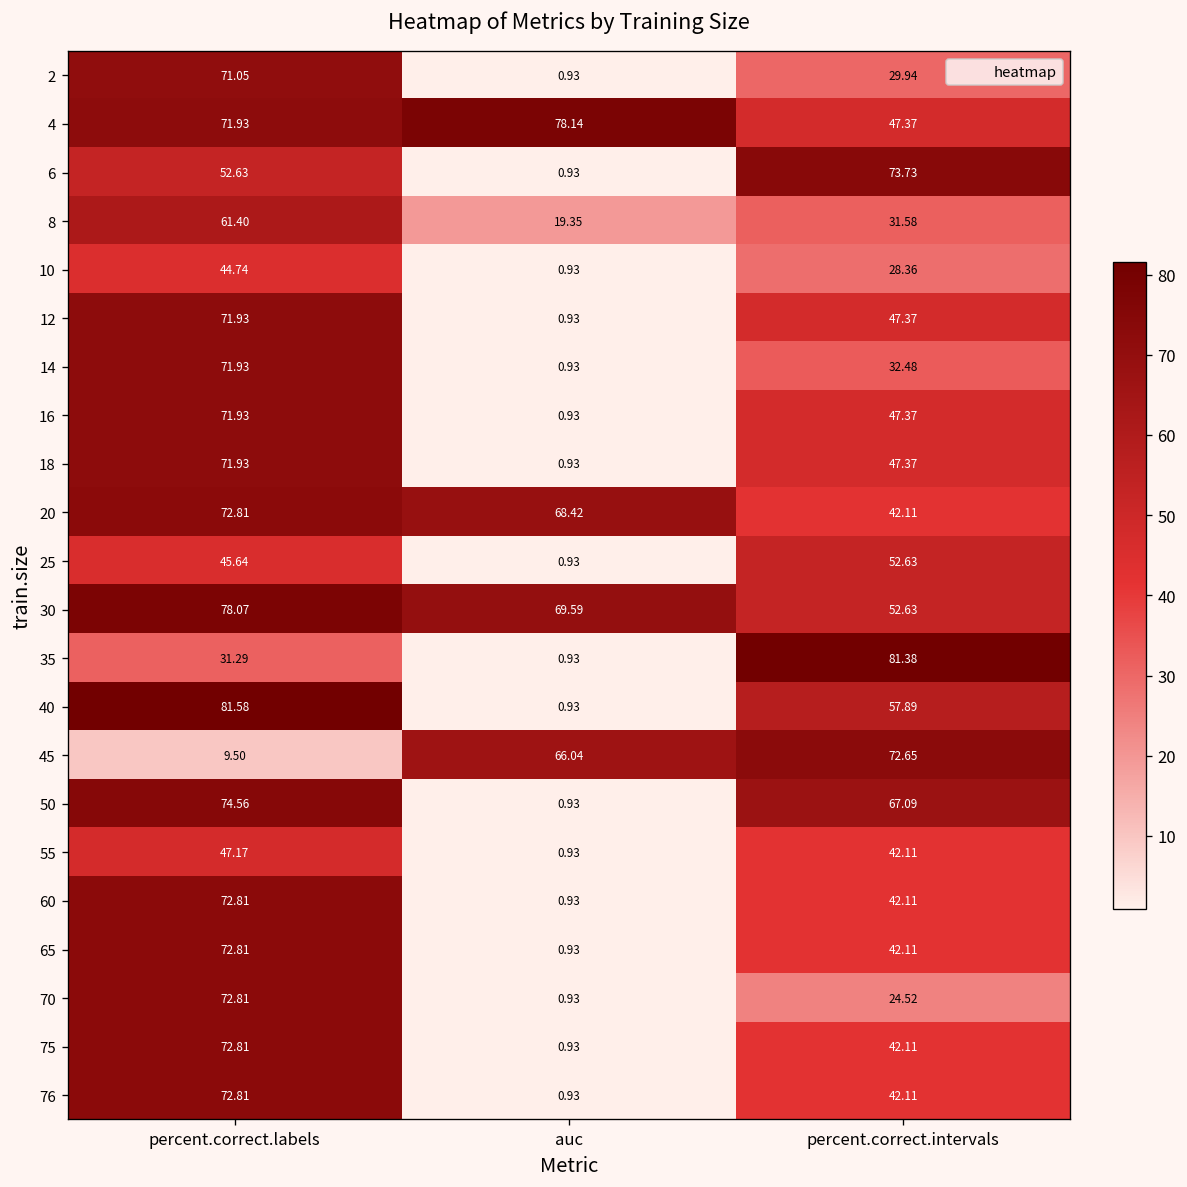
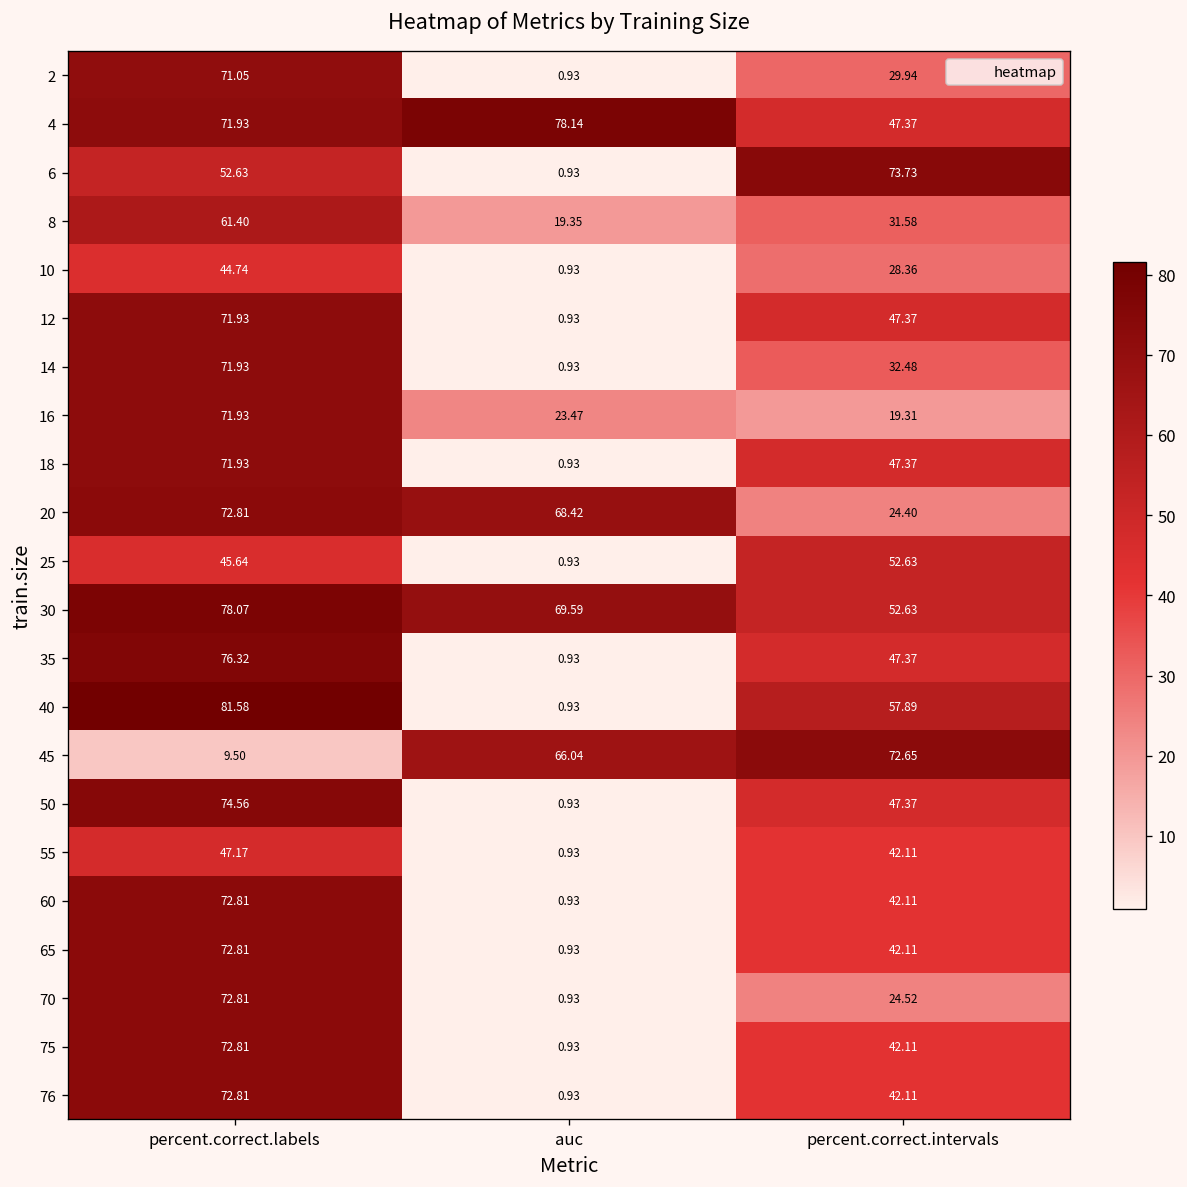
  {
    "2": {
      "percent.correct.labels": 71.05,
      "auc": 0.93,
      "percent.correct.intervals": 29.94
    },
    "4": {
      "percent.correct.labels": 71.93,
      "auc": 78.14,
      "percent.correct.intervals": 47.37
    },
    "6": {
      "percent.correct.labels": 52.63,
      "auc": 0.93,
      "percent.correct.intervals": 73.73
    },
    "8": {
      "percent.correct.labels": 61.40,
      "auc": 19.35,
      "percent.correct.intervals": 31.58
    },
    "10": {
      "percent.correct.labels": 44.74,
      "auc": 0.93,
      "percent.correct.intervals": 28.36
    },
    "12": {
      "percent.correct.labels": 71.93,
      "auc": 0.93,
      "percent.correct.intervals": 47.37
    },
    "14": {
      "percent.correct.labels": 71.93,
      "auc": 0.93,
      "percent.correct.intervals": 32.48
    },
    "16": {
      "percent.correct.labels": 71.93,
-     "auc": 0.93,
-     "percent.correct.intervals": 47.37
+     "auc": 23.47,
+     "percent.correct.intervals": 19.31
    },
    "18": {
      "percent.correct.labels": 71.93,
      "auc": 0.93,
      "percent.correct.intervals": 47.37
    },
    "20": {
      "percent.correct.labels": 72.81,
      "auc": 68.42,
-     "percent.correct.intervals": 42.11
+     "percent.correct.intervals": 24.40
    },
    "25": {
      "percent.correct.labels": 45.64,
      "auc": 0.93,
      "percent.correct.intervals": 52.63
    },
    "30": {
      "percent.correct.labels": 78.07,
      "auc": 69.59,
      "percent.correct.intervals": 52.63
    },
    "35": {
-     "percent.correct.labels": 31.29,
+     "percent.correct.labels": 76.32,
      "auc": 0.93,
-     "percent.correct.intervals": 81.38
+     "percent.correct.intervals": 47.37
    },
    "40": {
      "percent.correct.labels": 81.58,
      "auc": 0.93,
      "percent.correct.intervals": 57.89
    },
    "45": {
      "percent.correct.labels": 9.50,
      "auc": 66.04,
      "percent.correct.intervals": 72.65
    },
    "50": {
      "percent.correct.labels": 74.56,
      "auc": 0.93,
-     "percent.correct.intervals": 67.09
+     "percent.correct.intervals": 47.37
    },
    "55": {
      "percent.correct.labels": 47.17,
      "auc": 0.93,
      "percent.correct.intervals": 42.11
    },
    "60": {
      "percent.correct.labels": 72.81,
      "auc": 0.93,
      "percent.correct.intervals": 42.11
    },
    "65": {
      "percent.correct.labels": 72.81,
      "auc": 0.93,
      "percent.correct.intervals": 42.11
    },
    "70": {
      "percent.correct.labels": 72.81,
      "auc": 0.93,
      "percent.correct.intervals": 24.52
    },
    "75": {
      "percent.correct.labels": 72.81,
      "auc": 0.93,
      "percent.correct.intervals": 42.11
    },
    "76": {
      "percent.correct.labels": 72.81,
      "auc": 0.93,
      "percent.correct.intervals": 42.11
    }
  }
